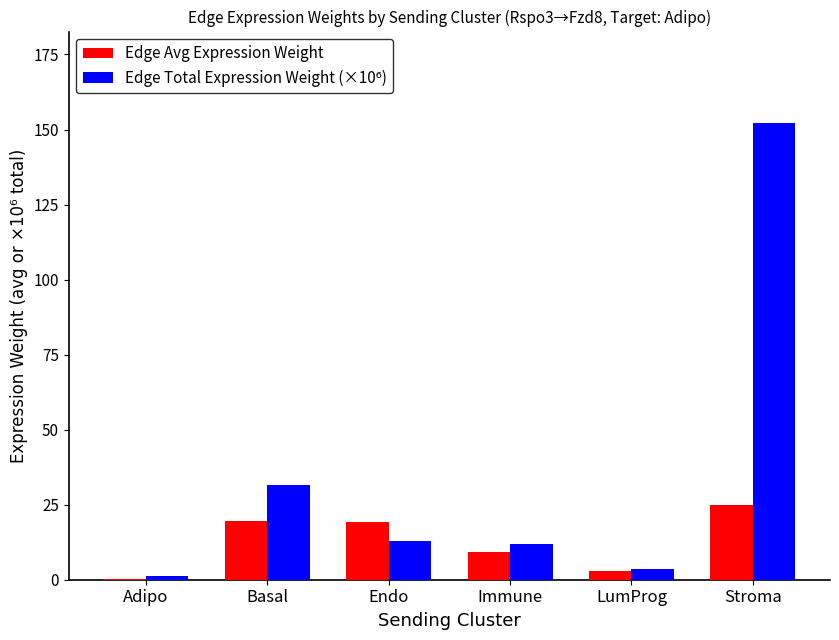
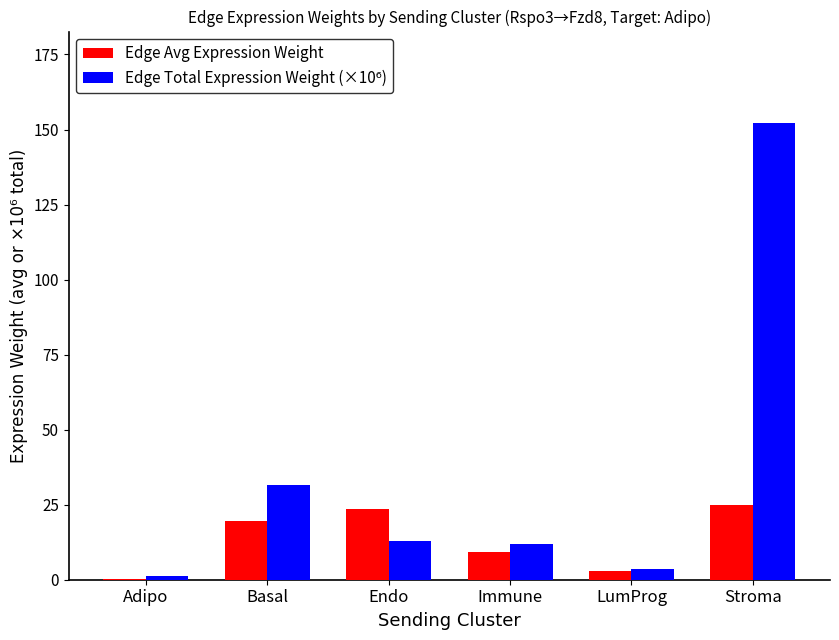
  {
    "Edge Avg Expression Weight": {
      "Basal": 19,
-     "Endo": 19,
+     "Endo": 24,
      "Immune": 9,
      "LumProg": 3,
      "Stroma": 25
    },
    "Edge Total Expression Weight (×10⁶)": {
      "Adipo": 1,
      "Basal": 32,
      "Endo": 13,
      "Immune": 12,
      "LumProg": 4,
      "Stroma": 152
    }
  }
